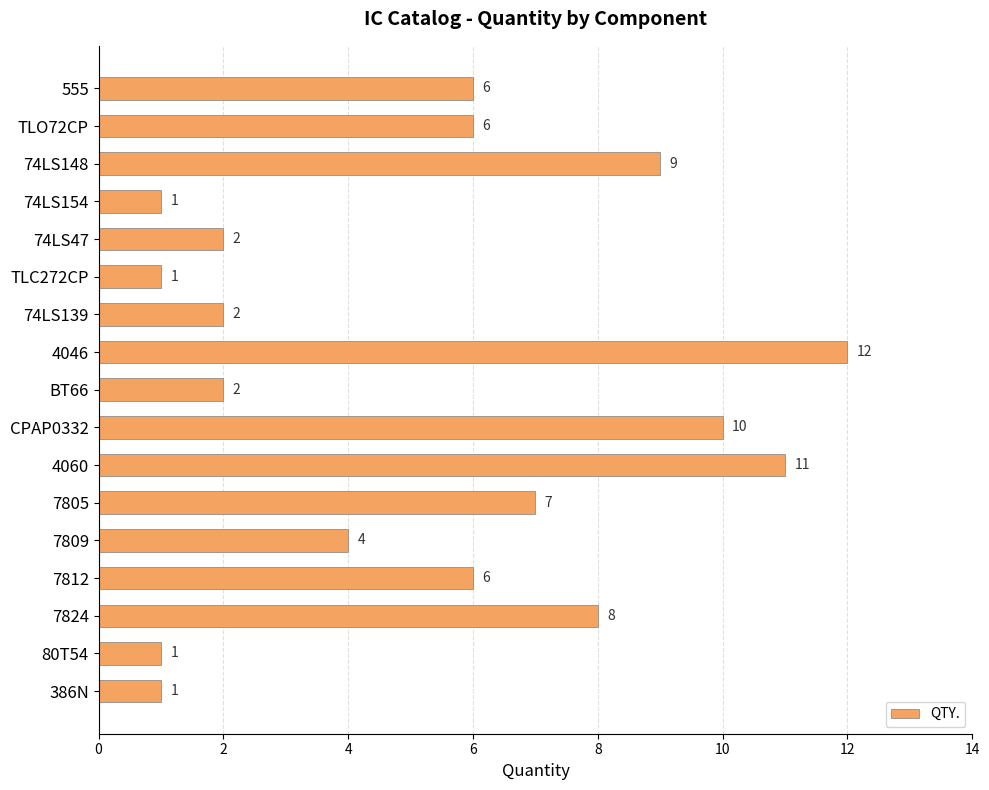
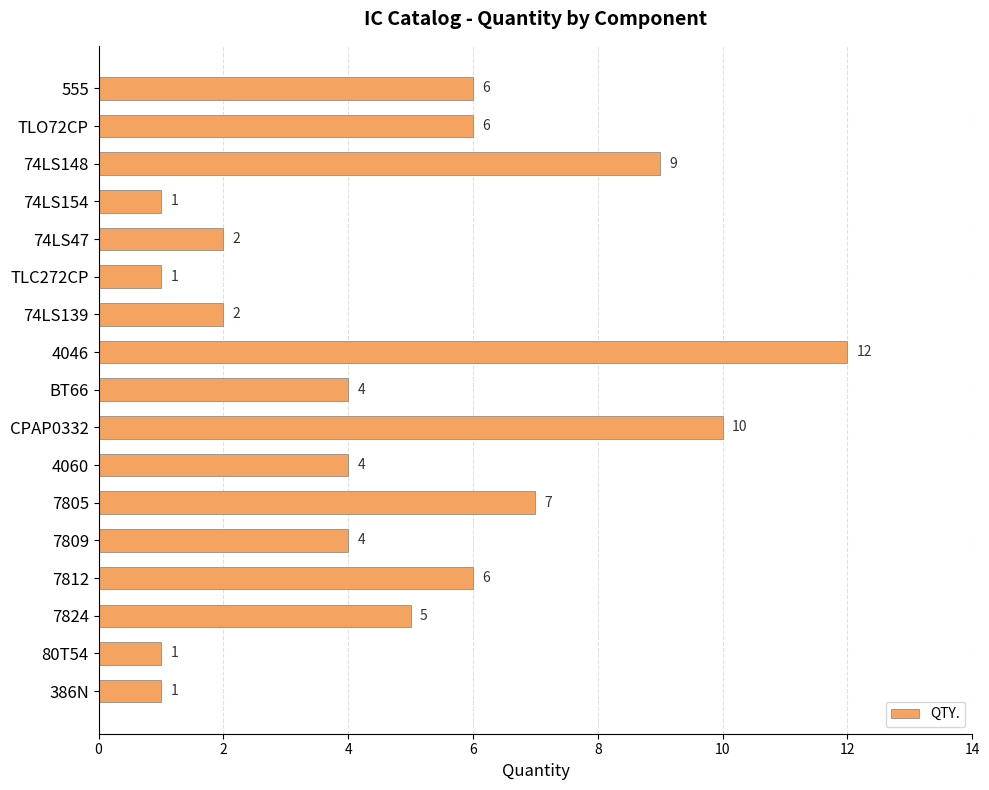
  {
    "555": 6,
    "TLO72CP": 6,
    "74LS148": 9,
    "74LS154": 1,
    "74LS47": 2,
    "TLC272CP": 1,
    "74LS139": 2,
    "4046": 12,
-   "BT66": 2,
+   "BT66": 4,
    "CPAP0332": 10,
-   "4060": 11,
+   "4060": 4,
    "7805": 7,
    "7809": 4,
    "7812": 6,
-   "7824": 8,
+   "7824": 5,
    "80T54": 1,
    "386N": 1
  }
